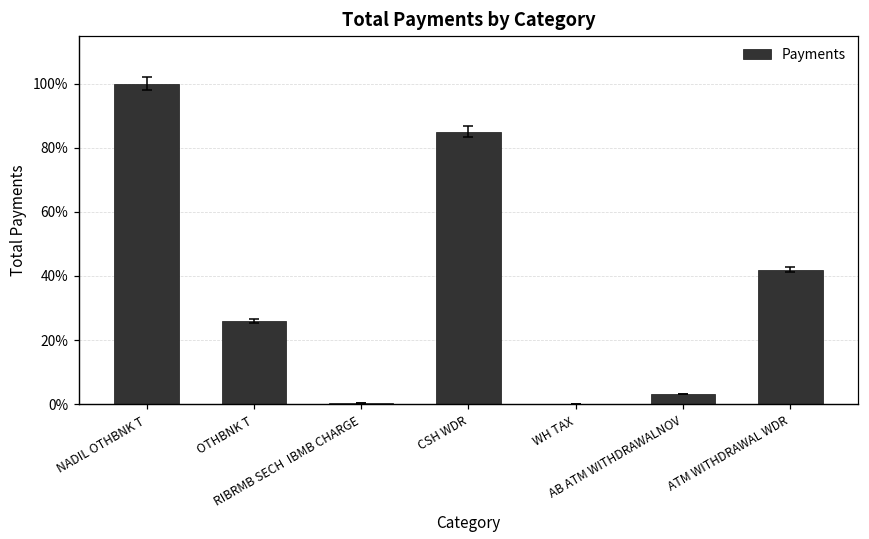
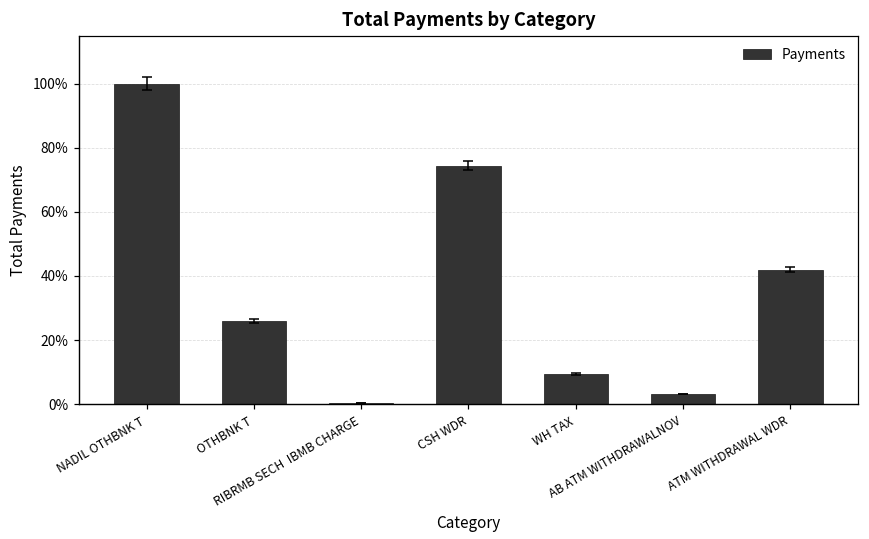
  {
    "Payments": {
      "NADIL OTHBNK T": "100%",
      "OTHBNK T": "26%",
-     "CSH WDR": "85%",
-     "WH TAX": "0%",
+     "CSH WDR": "74%",
+     "WH TAX": "9%",
      "AB ATM WITHDRAWALNOV": "3%",
      "ATM WITHDRAWAL WDR": "42%"
    }
  }
